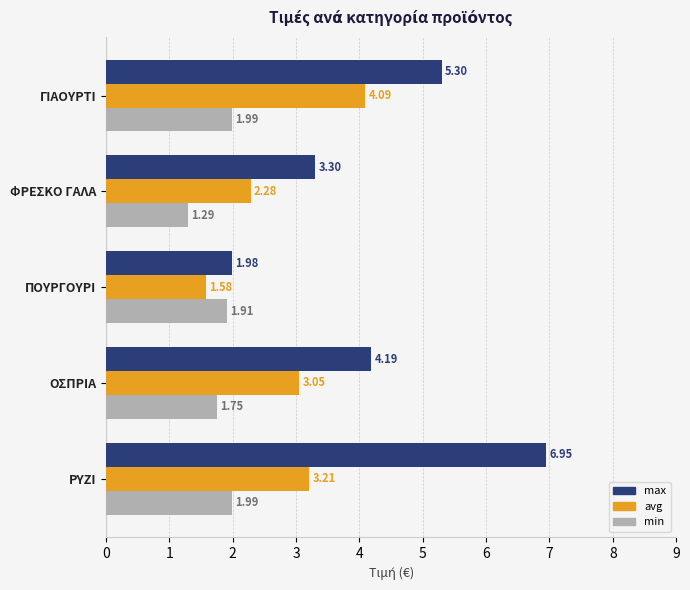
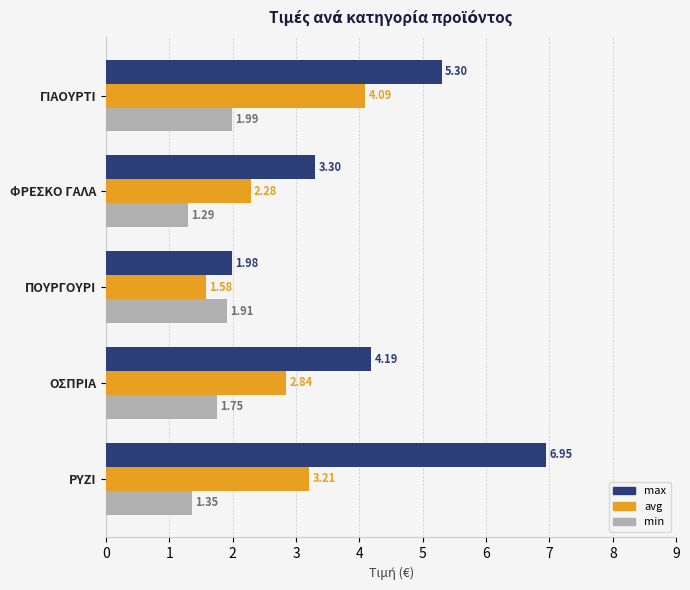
  {
    "max": {
      "ΓΙΑΟΥΡΤΙ": 5.30,
      "ΦΡΕΣΚΟ ΓΑΛΑ": 3.30,
      "ΠΟΥΡΓΟΥΡΙ": 1.98,
      "ΟΣΠΡΙΑ": 4.19,
      "ΡΥΖΙ": 6.95
    },
    "avg": {
      "ΓΙΑΟΥΡΤΙ": 4.09,
      "ΦΡΕΣΚΟ ΓΑΛΑ": 2.28,
      "ΠΟΥΡΓΟΥΡΙ": 1.58,
-     "ΟΣΠΡΙΑ": 3.05,
+     "ΟΣΠΡΙΑ": 2.84,
      "ΡΥΖΙ": 3.21
    },
    "min": {
      "ΓΙΑΟΥΡΤΙ": 1.99,
      "ΦΡΕΣΚΟ ΓΑΛΑ": 1.29,
      "ΠΟΥΡΓΟΥΡΙ": 1.91,
      "ΟΣΠΡΙΑ": 1.75,
-     "ΡΥΖΙ": 1.99
+     "ΡΥΖΙ": 1.35
    }
  }
